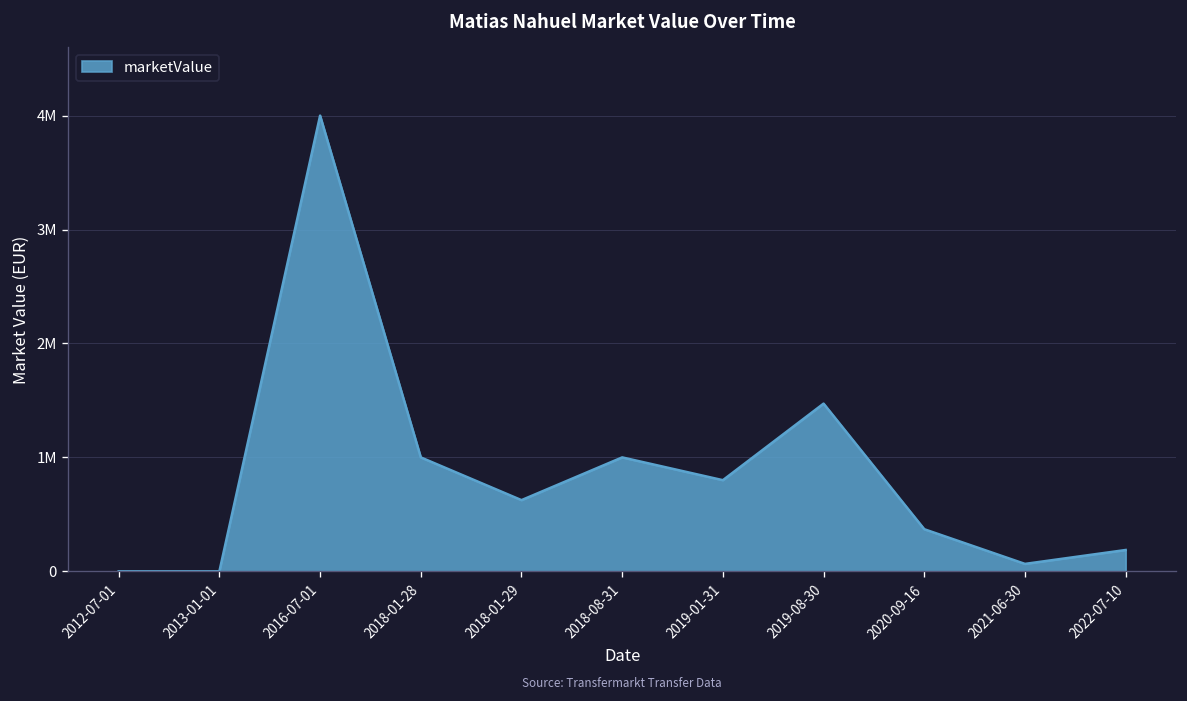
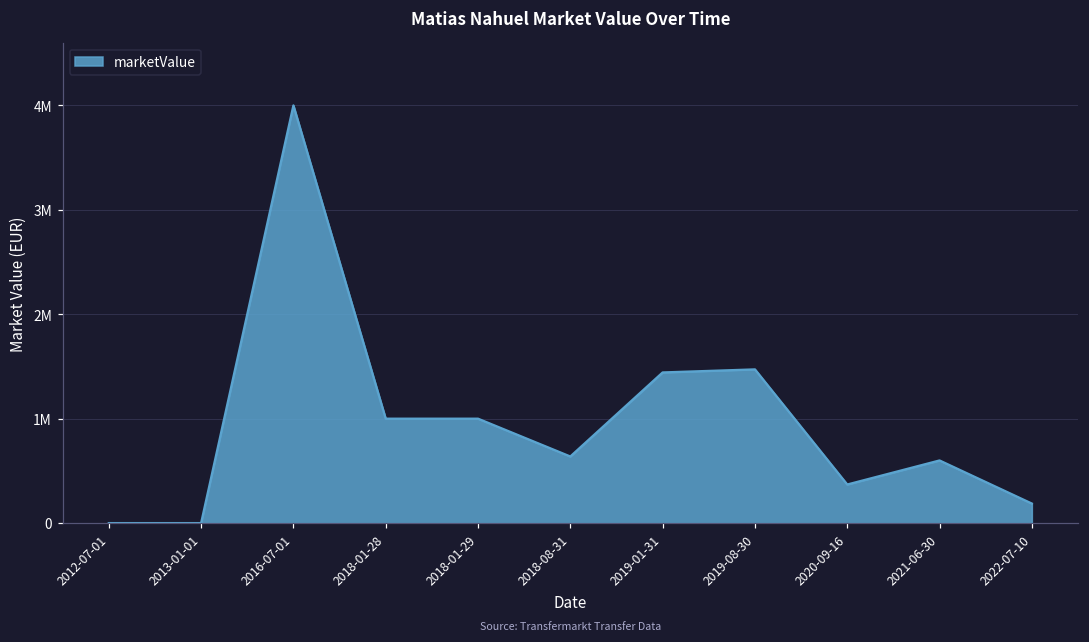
  {
    "2012-07-01": 0,
    "2013-01-01": 0,
    "2016-07-01": 4000000,
    "2018-01-28": 1000000,
-   "2018-01-29": 600000,
-   "2018-08-31": 1000000,
-   "2019-01-31": 800000,
+   "2018-01-29": 1000000,
+   "2018-08-31": 600000,
+   "2019-01-31": 1400000,
    "2019-08-30": 1500000,
    "2020-09-16": 400000,
-   "2021-06-30": 100000,
+   "2021-06-30": 600000,
    "2022-07-10": 200000
  }
